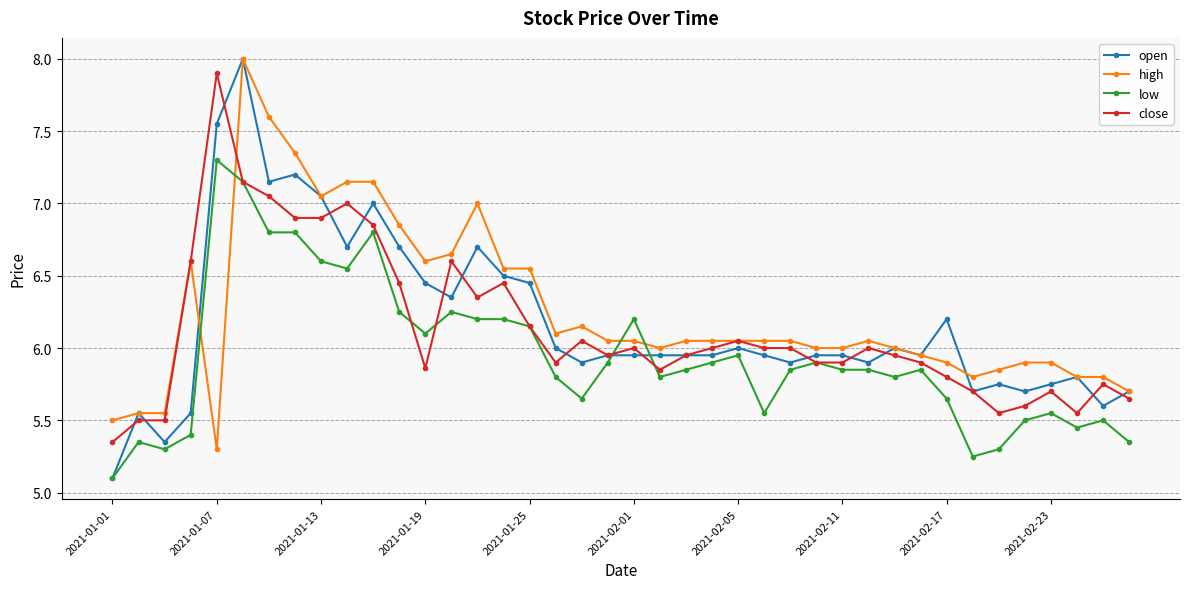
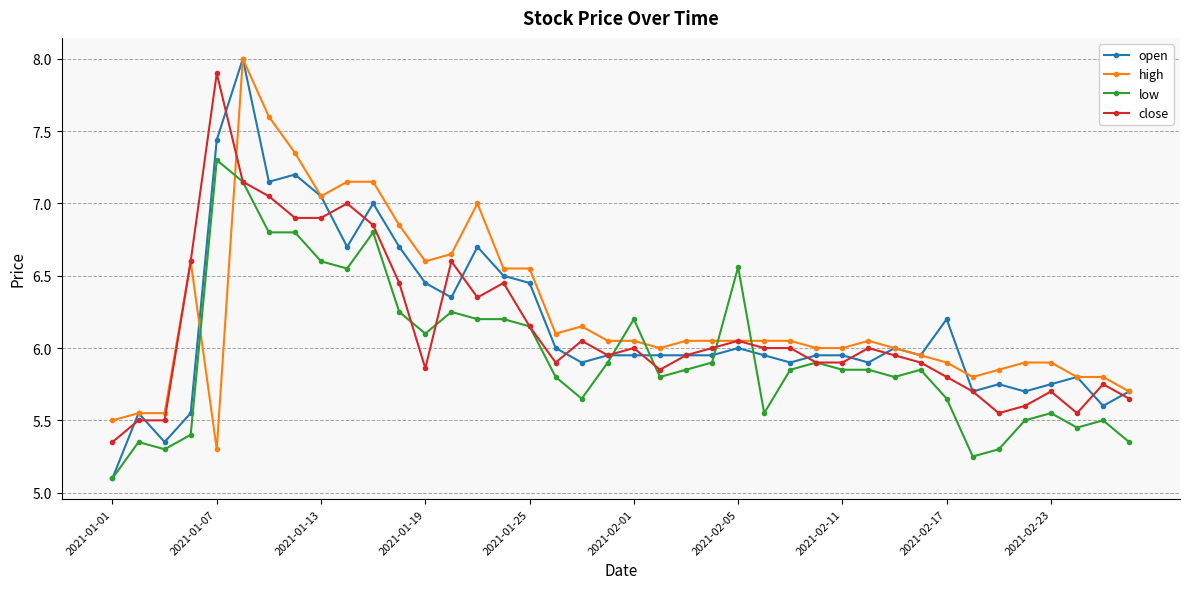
  {
    "open": {
-     "2021-01-07": 7.55,
+     "2021-01-07": 7.44,
      "2021-01-19": 6.45,
      "2021-01-25": 6.45,
      "2021-02-01": 5.95,
      "2021-02-05": 6.00,
      "2021-02-11": 5.95,
      "2021-02-17": 6.20,
      "2021-02-23": 5.75
    },
    "high": {
      "2021-01-01": 5.50,
      "2021-01-07": 5.30,
      "2021-01-19": 6.60,
      "2021-01-25": 6.55,
      "2021-02-01": 6.05,
      "2021-02-11": 6.00,
      "2021-02-17": 5.90,
      "2021-02-23": 5.90
    },
    "low": {
      "2021-01-07": 7.30,
      "2021-01-13": 6.60,
      "2021-01-19": 6.10,
      "2021-02-01": 6.20,
-     "2021-02-05": 5.95,
+     "2021-02-05": 6.56,
      "2021-02-11": 5.85,
      "2021-02-17": 5.65,
      "2021-02-23": 5.55
    },
    "close": {
      "2021-01-01": 5.35,
      "2021-01-07": 7.90,
      "2021-01-13": 6.90,
      "2021-01-19": 5.86,
      "2021-02-01": 6.00,
      "2021-02-11": 5.90,
      "2021-02-17": 5.80,
      "2021-02-23": 5.70
    }
  }
